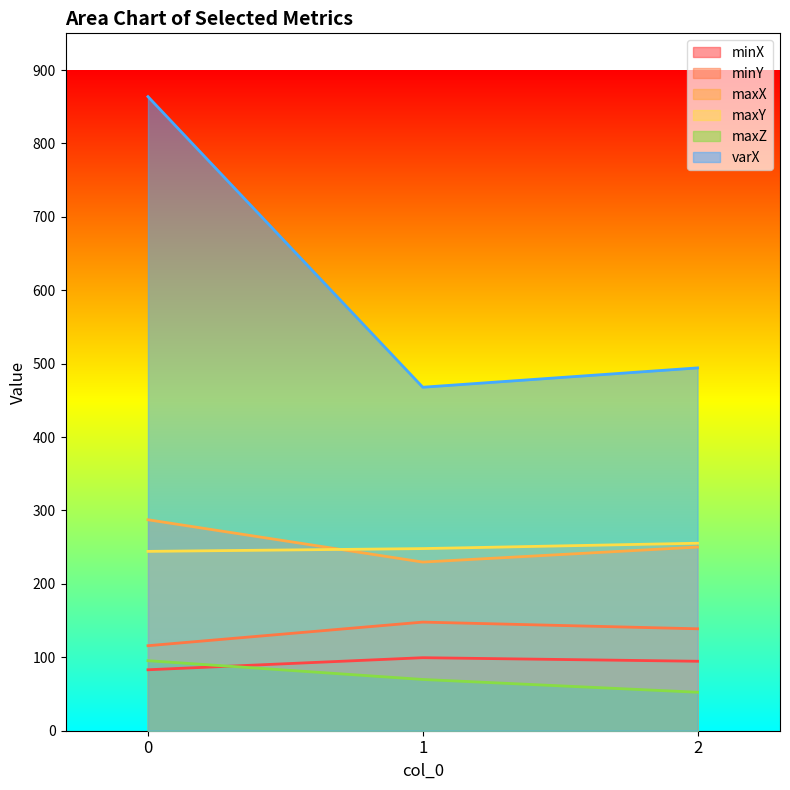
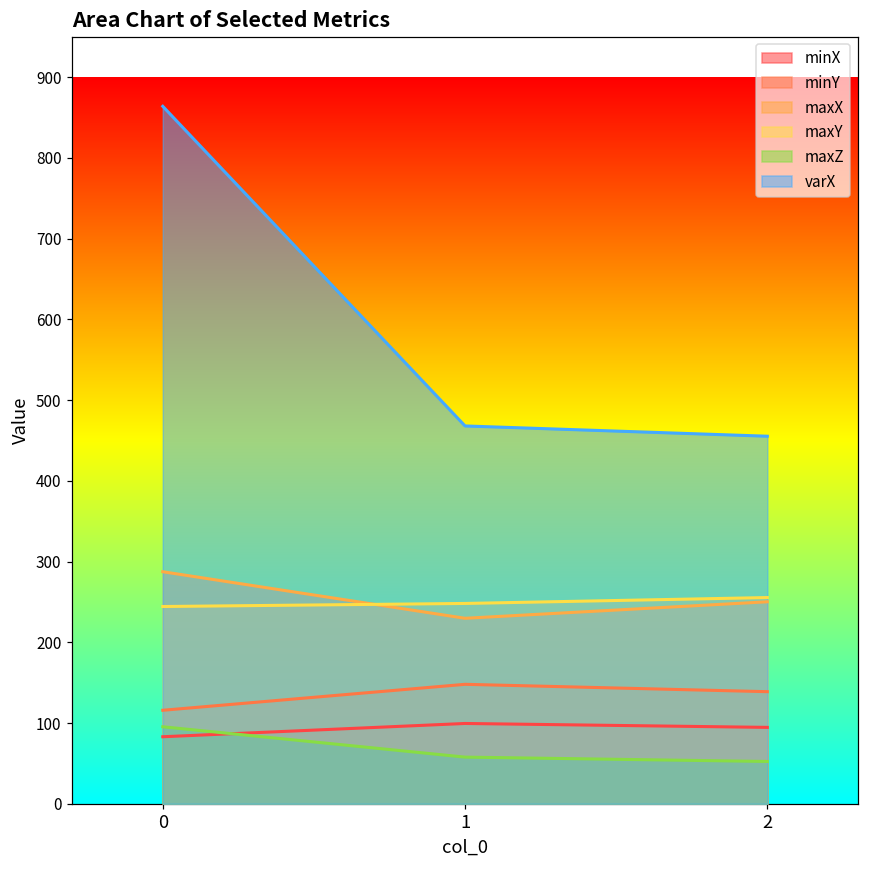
  {
    "maxZ": {
      "0": 100,
-     "1": 70,
+     "1": 60,
      "2": 50
    },
    "varX": {
      "0": 860,
      "1": 470,
-     "2": 490
+     "2": 460
    }
  }
